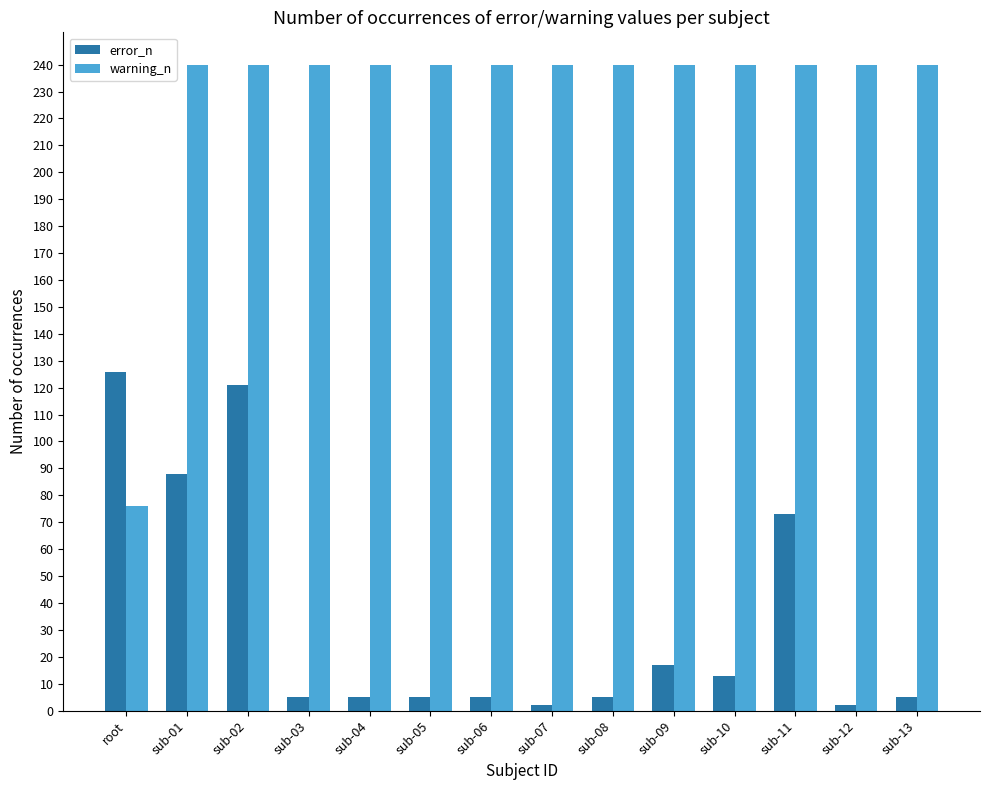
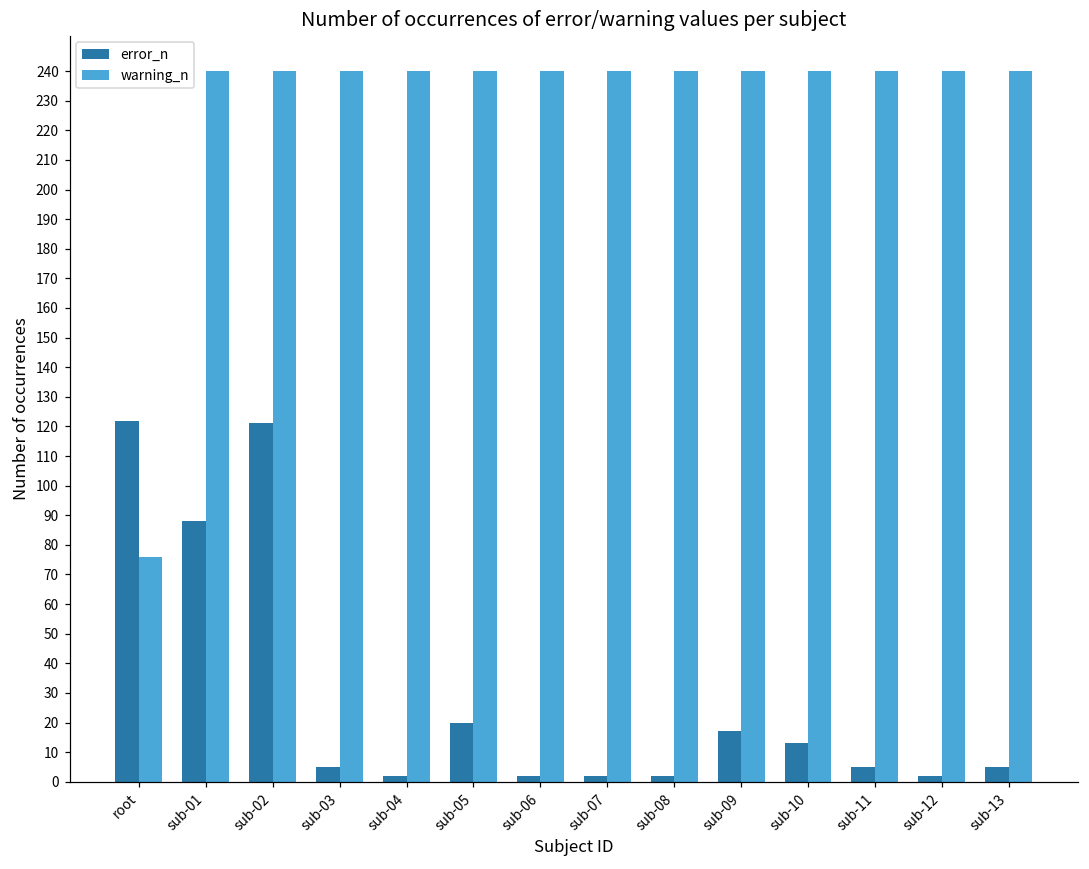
  {
    "error_n": {
-     "root": 126,
+     "root": 122,
      "sub-01": 88,
      "sub-02": 121,
      "sub-03": 5,
-     "sub-04": 5,
-     "sub-05": 5,
-     "sub-06": 5,
+     "sub-04": 2,
+     "sub-05": 20,
+     "sub-06": 2,
      "sub-07": 2,
-     "sub-08": 5,
+     "sub-08": 2,
      "sub-09": 17,
      "sub-10": 13,
-     "sub-11": 73,
+     "sub-11": 5,
      "sub-12": 2,
      "sub-13": 5
    },
    "warning_n": {
      "root": 76,
      "sub-01": 240,
      "sub-02": 240,
      "sub-03": 240,
      "sub-04": 240,
      "sub-05": 240,
      "sub-06": 240,
      "sub-07": 240,
      "sub-08": 240,
      "sub-09": 240,
      "sub-10": 240,
      "sub-11": 240,
      "sub-12": 240,
      "sub-13": 240
    }
  }
